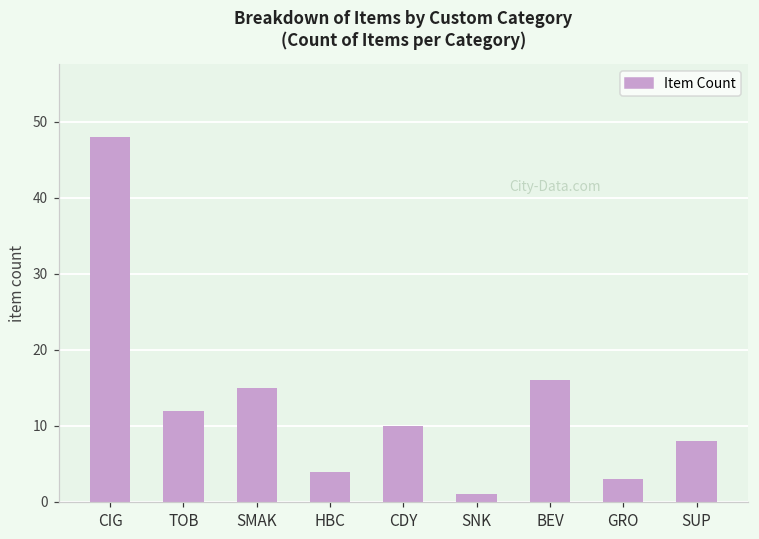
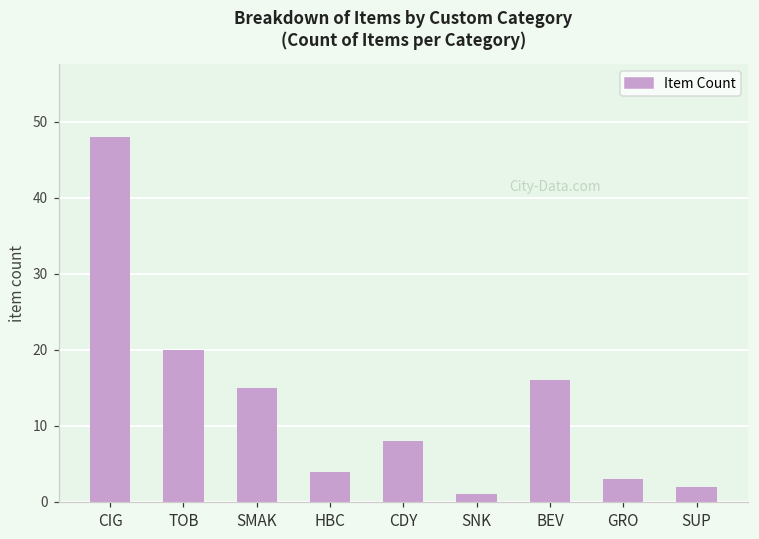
  {
    "CIG": 48,
-   "TOB": 12,
+   "TOB": 20,
    "SMAK": 15,
    "HBC": 4,
-   "CDY": 10,
+   "CDY": 8,
    "SNK": 1,
    "BEV": 16,
    "GRO": 3,
-   "SUP": 8
+   "SUP": 2
  }
